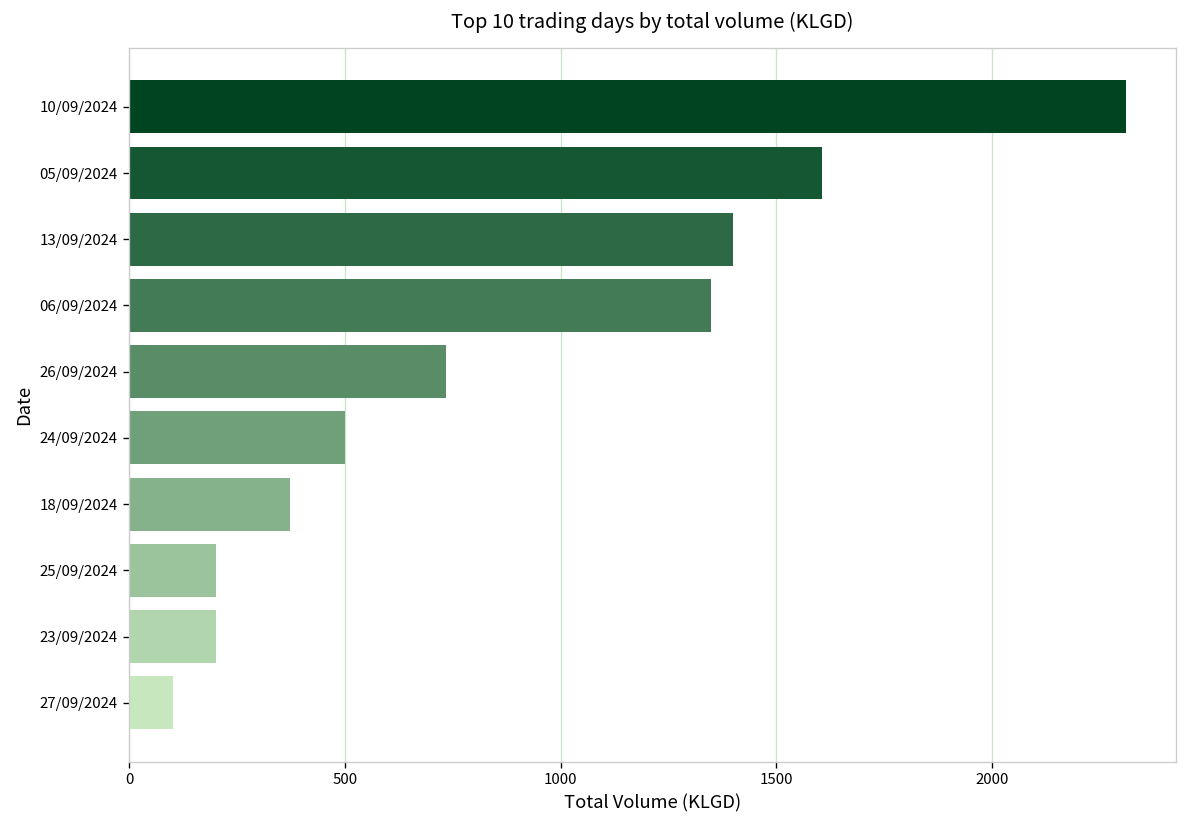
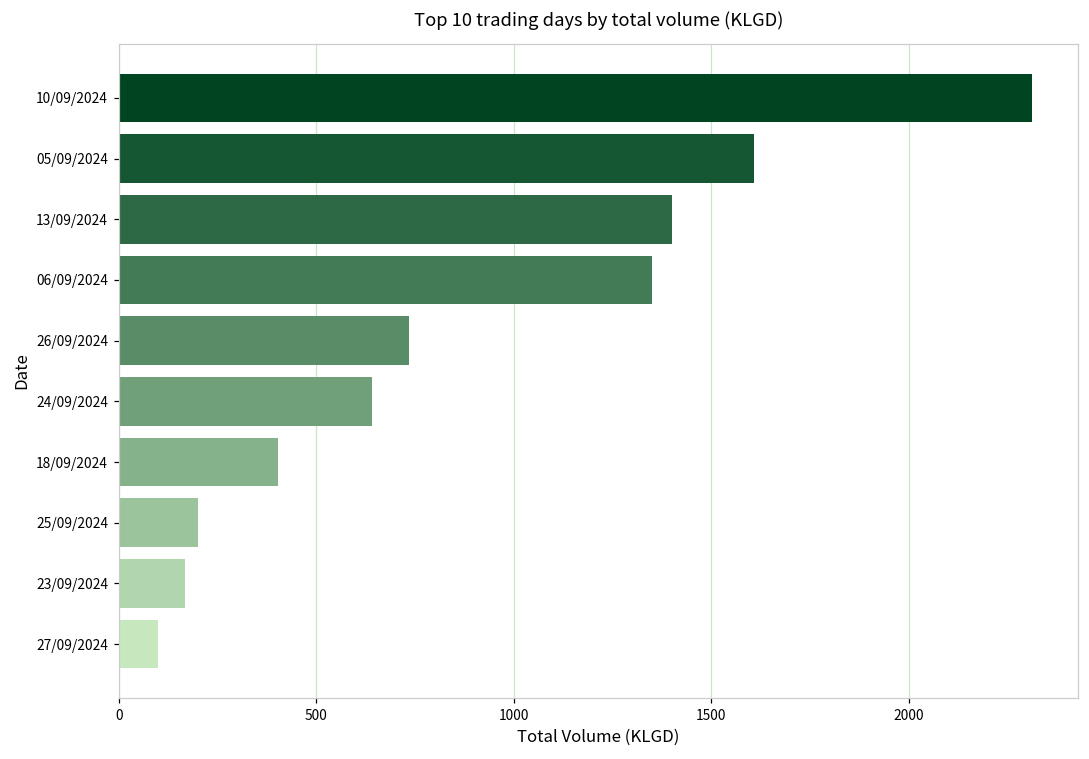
  {
    "10/09/2024": 2310,
    "05/09/2024": 1610,
    "13/09/2024": 1400,
    "06/09/2024": 1350,
    "26/09/2024": 730,
-   "24/09/2024": 500,
-   "18/09/2024": 370,
+   "24/09/2024": 640,
+   "18/09/2024": 400,
    "25/09/2024": 200,
-   "23/09/2024": 200,
+   "23/09/2024": 170,
    "27/09/2024": 100
  }
